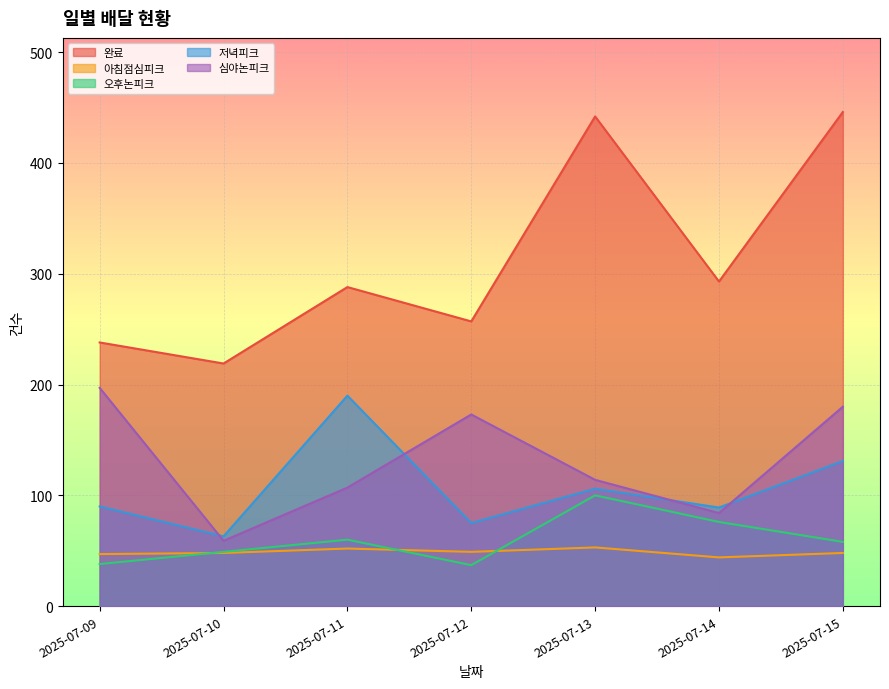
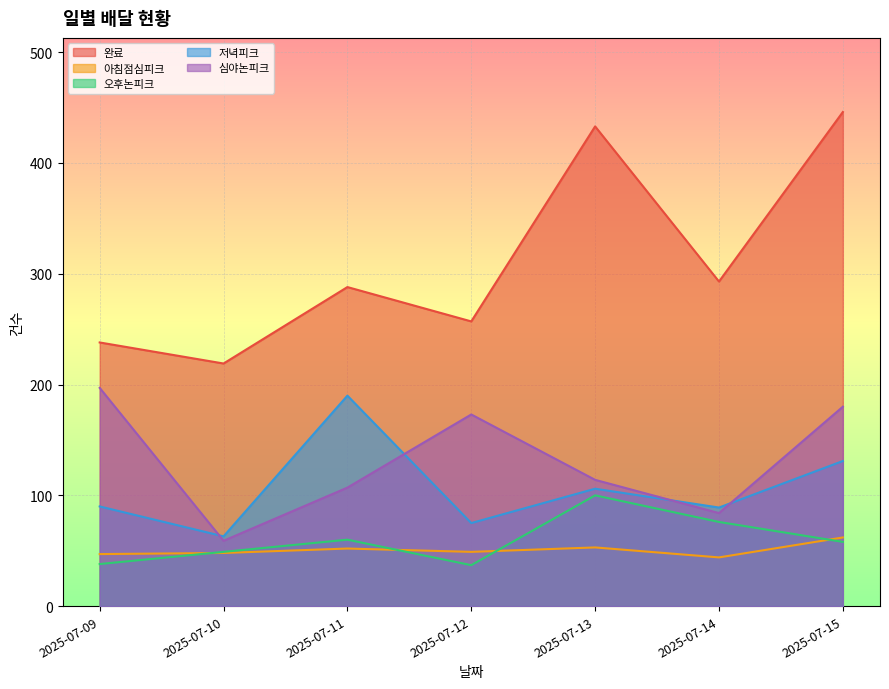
  {
    "완료": {
      "2025-07-09": 238,
      "2025-07-10": 219,
      "2025-07-11": 288,
      "2025-07-12": 257,
-     "2025-07-13": 442,
+     "2025-07-13": 433,
      "2025-07-14": 293,
      "2025-07-15": 446
    },
    "아침점심피크": {
      "2025-07-09": 47,
      "2025-07-11": 52,
      "2025-07-12": 49,
      "2025-07-13": 53,
      "2025-07-14": 44,
-     "2025-07-15": 48
+     "2025-07-15": 62
    },
    "오후논피크": {
      "2025-07-09": 38,
      "2025-07-11": 60,
      "2025-07-12": 37,
      "2025-07-13": 100,
      "2025-07-14": 76,
      "2025-07-15": 58
    },
    "저녁피크": {
      "2025-07-09": 90,
      "2025-07-10": 63,
      "2025-07-11": 190,
      "2025-07-12": 75,
      "2025-07-13": 106,
      "2025-07-14": 89,
      "2025-07-15": 131
    },
    "심야논피크": {
      "2025-07-09": 197,
      "2025-07-10": 59,
      "2025-07-11": 107,
      "2025-07-12": 173,
      "2025-07-13": 114,
      "2025-07-14": 84,
      "2025-07-15": 180
    }
  }
